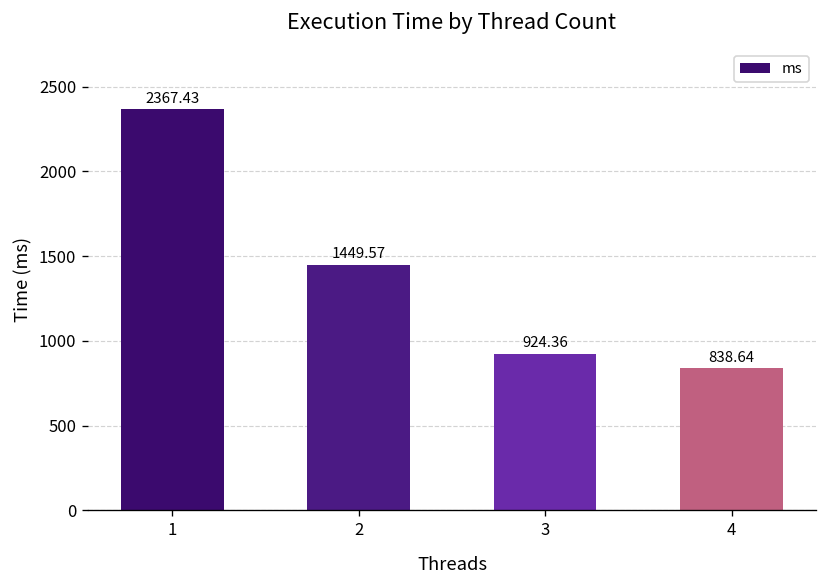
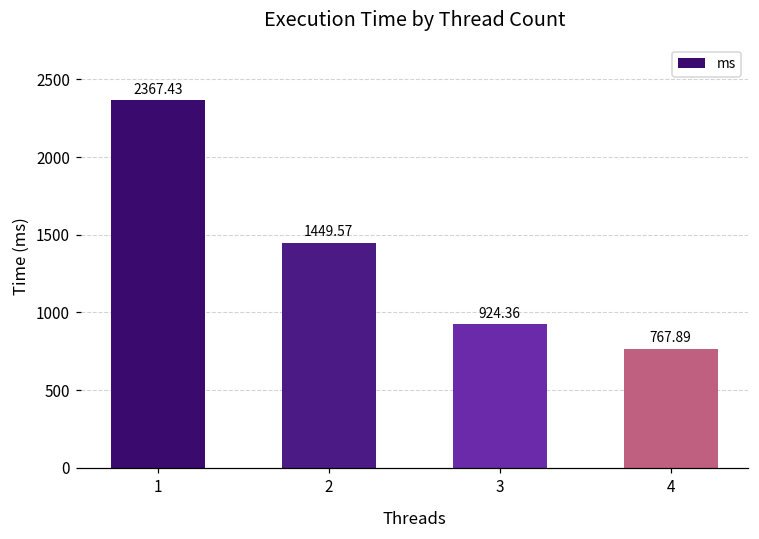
  {
    "1": 2367.43,
    "2": 1449.57,
    "3": 924.36,
-   "4": 838.64
+   "4": 767.89
  }
